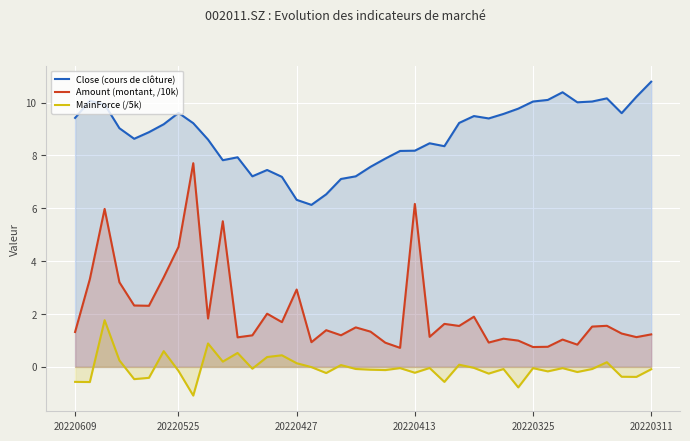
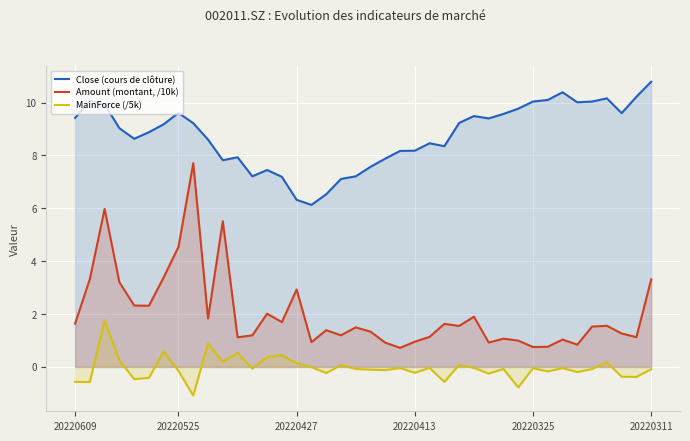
  {
    "Close (cours de clôture)": {
      "20220609": 9.4,
      "20220427": 6.3,
      "20220413": 8.2,
      "20220325": 10.0,
      "20220311": 10.8
    },
    "Amount (montant, /10k)": {
-     "20220609": 1.3,
+     "20220609": 1.6,
      "20220525": 4.5,
      "20220427": 2.9,
-     "20220413": 6.2,
+     "20220413": 1.0,
      "20220325": 0.8,
-     "20220311": 1.2
+     "20220311": 3.3
    }
  }
